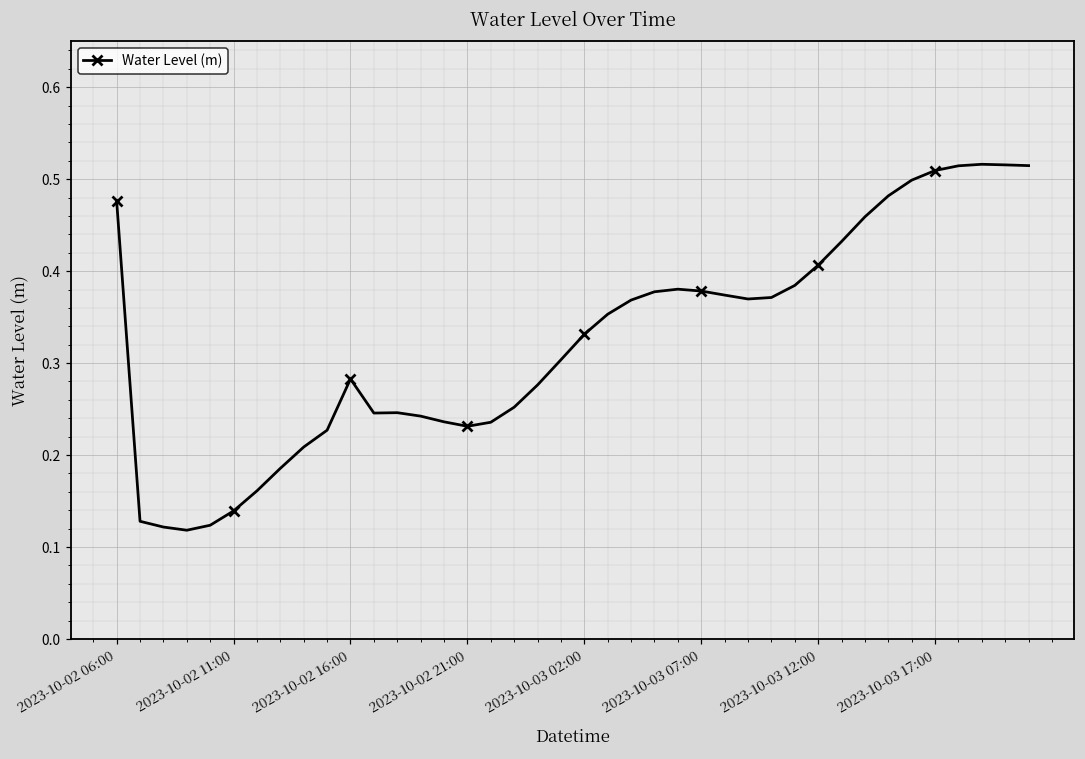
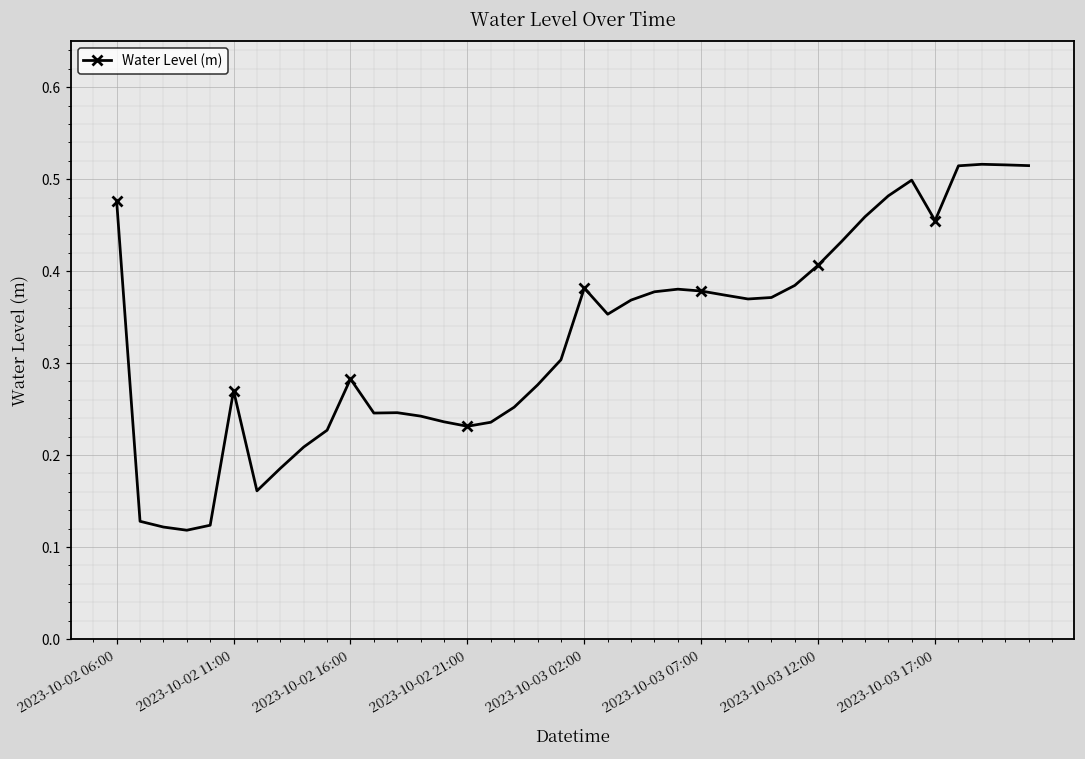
  {
    "2023-10-02 06:00": 0.48,
-   "2023-10-02 11:00": 0.14,
+   "2023-10-02 11:00": 0.27,
    "2023-10-02 16:00": 0.28,
    "2023-10-02 21:00": 0.23,
-   "2023-10-03 02:00": 0.33,
+   "2023-10-03 02:00": 0.38,
    "2023-10-03 07:00": 0.38,
    "2023-10-03 12:00": 0.41,
-   "2023-10-03 17:00": 0.51
+   "2023-10-03 17:00": 0.45
  }
